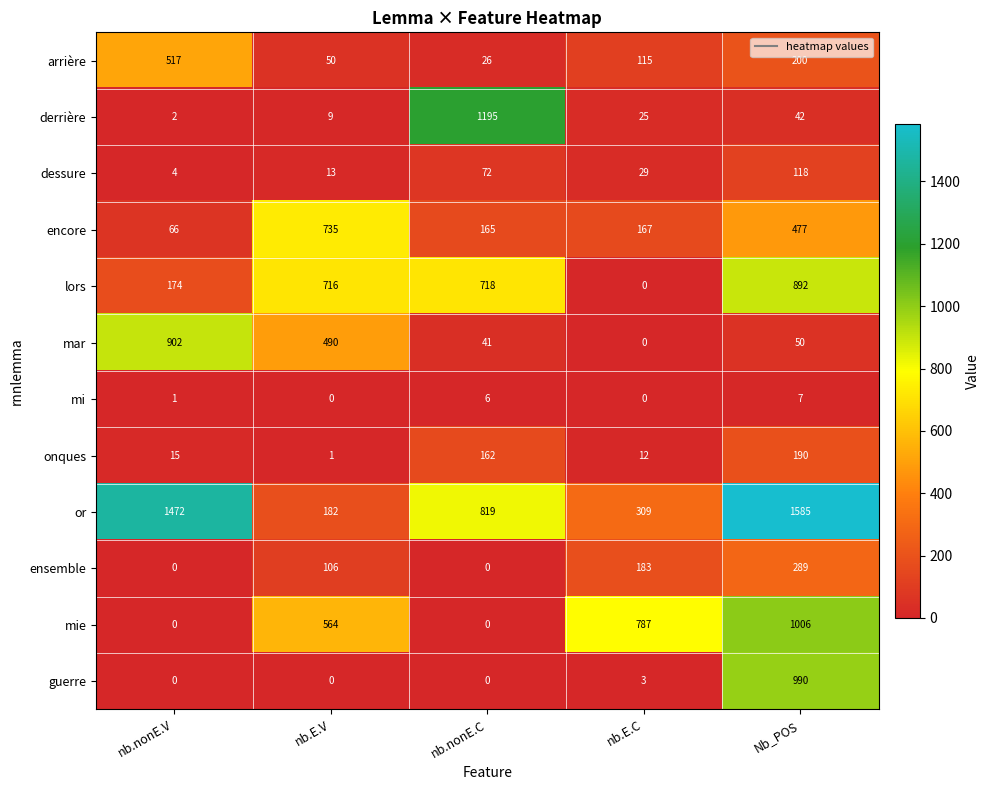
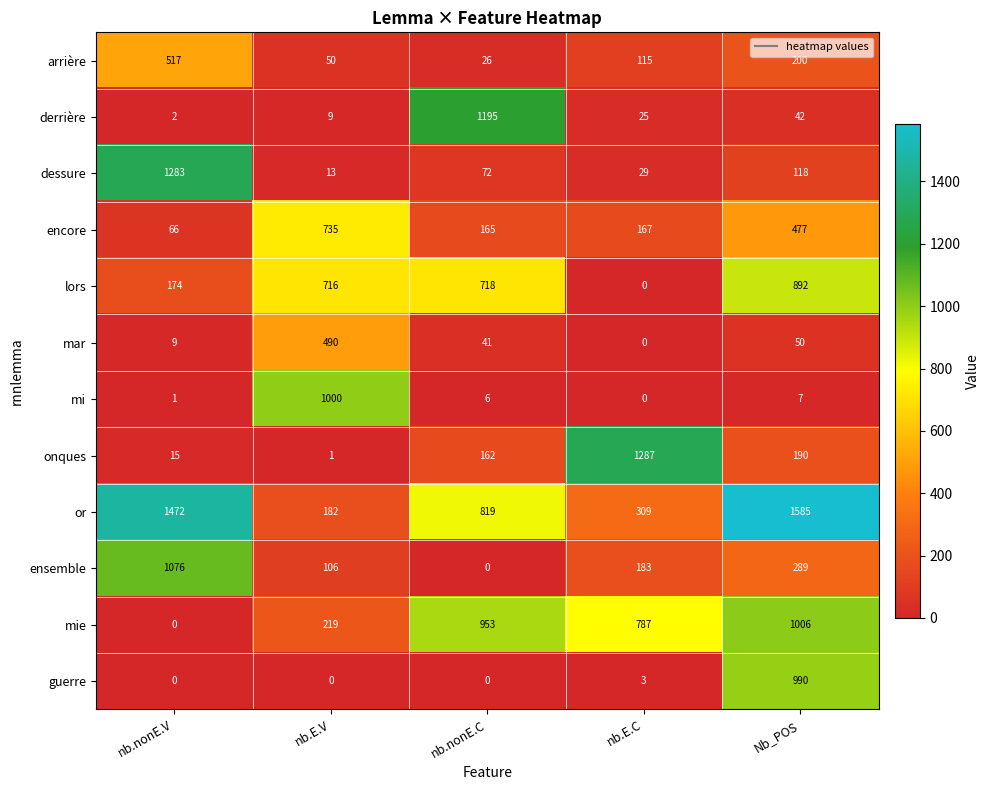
  {
    "arrière": {
      "nb.nonE.V": 517,
      "nb.E.V": 50,
      "nb.nonE.C": 26,
      "nb.E.C": 115
    },
    "derrière": {
      "nb.nonE.V": 2,
      "nb.E.V": 9,
      "nb.nonE.C": 1195,
      "nb.E.C": 25,
      "Nb_POS": 42
    },
    "dessure": {
-     "nb.nonE.V": 4,
+     "nb.nonE.V": 1283,
      "nb.E.V": 13,
      "nb.nonE.C": 72,
      "nb.E.C": 29,
      "Nb_POS": 118
    },
    "encore": {
      "nb.nonE.V": 66,
      "nb.E.V": 735,
      "nb.nonE.C": 165,
      "nb.E.C": 167,
      "Nb_POS": 477
    },
    "lors": {
      "nb.nonE.V": 174,
      "nb.E.V": 716,
      "nb.nonE.C": 718,
      "nb.E.C": 0,
      "Nb_POS": 892
    },
    "mar": {
-     "nb.nonE.V": 902,
+     "nb.nonE.V": 9,
      "nb.E.V": 490,
      "nb.nonE.C": 41,
      "nb.E.C": 0,
      "Nb_POS": 50
    },
    "mi": {
      "nb.nonE.V": 1,
-     "nb.E.V": 0,
+     "nb.E.V": 1000,
      "nb.nonE.C": 6,
      "nb.E.C": 0,
      "Nb_POS": 7
    },
    "onques": {
      "nb.nonE.V": 15,
      "nb.E.V": 1,
      "nb.nonE.C": 162,
-     "nb.E.C": 12,
+     "nb.E.C": 1287,
      "Nb_POS": 190
    },
    "or": {
      "nb.nonE.V": 1472,
      "nb.E.V": 182,
      "nb.nonE.C": 819,
      "nb.E.C": 309,
      "Nb_POS": 1585
    },
    "ensemble": {
-     "nb.nonE.V": 0,
+     "nb.nonE.V": 1076,
      "nb.E.V": 106,
      "nb.nonE.C": 0,
      "nb.E.C": 183,
      "Nb_POS": 289
    },
    "mie": {
      "nb.nonE.V": 0,
-     "nb.E.V": 564,
-     "nb.nonE.C": 0,
+     "nb.E.V": 219,
+     "nb.nonE.C": 953,
      "nb.E.C": 787,
      "Nb_POS": 1006
    },
    "guerre": {
      "nb.nonE.V": 0,
      "nb.E.V": 0,
      "nb.nonE.C": 0,
      "nb.E.C": 3,
      "Nb_POS": 990
    }
  }
